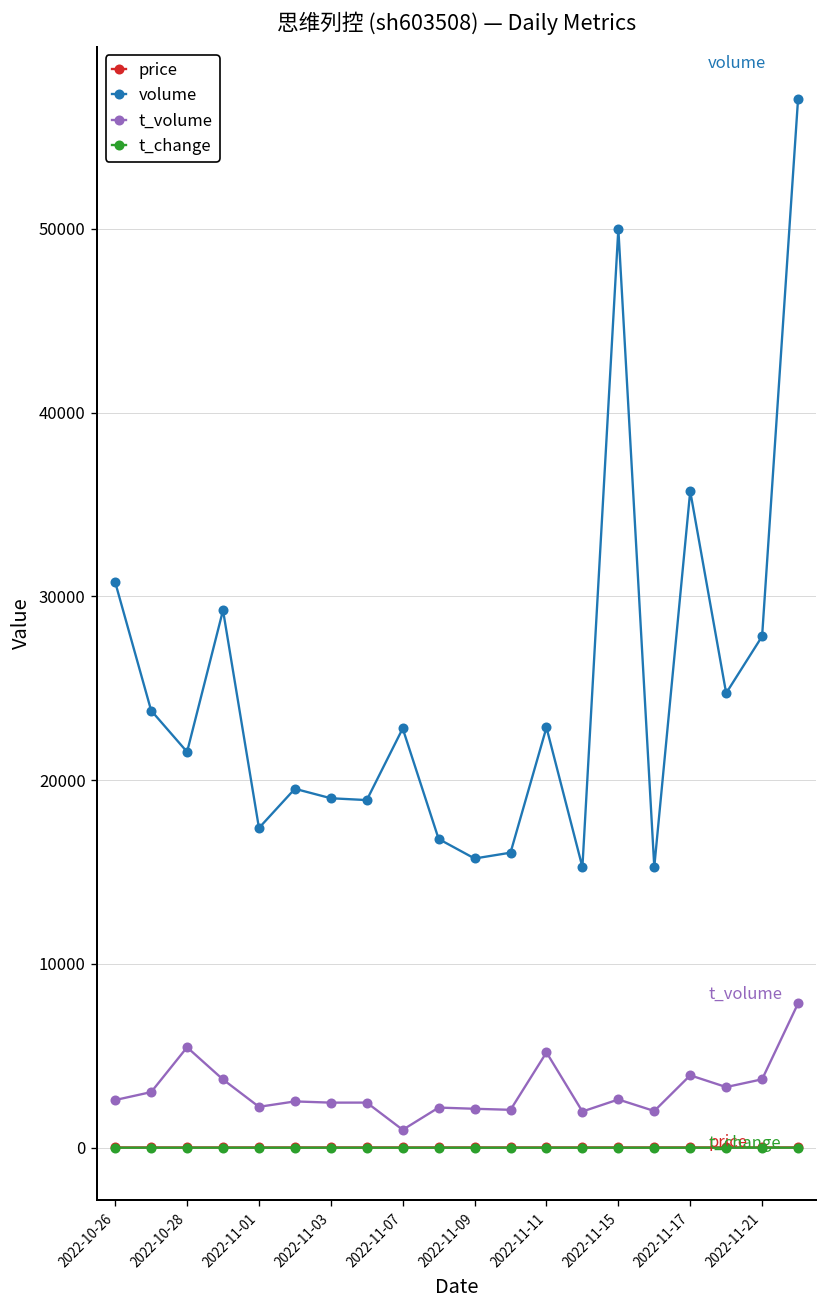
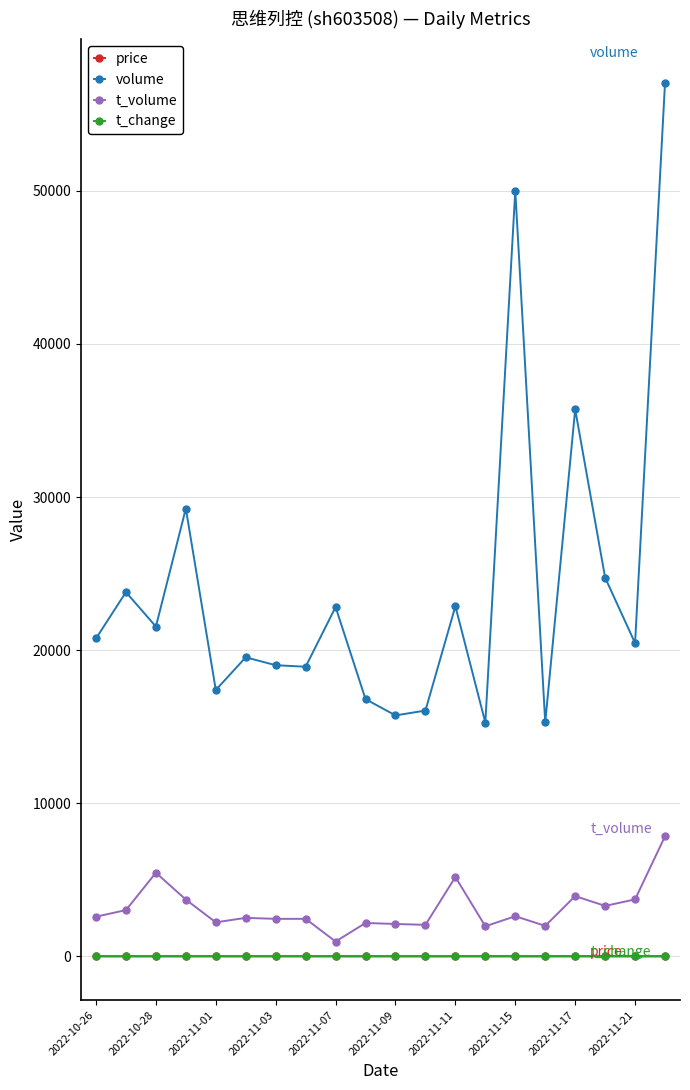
  {
    "t_change": {
      "2022-10-26": 0,
      "2022-10-28": 0,
      "2022-11-01": 0,
      "2022-11-03": 0,
      "2022-11-07": 0,
      "2022-11-09": 0,
      "2022-11-11": 0,
      "2022-11-15": 0,
      "2022-11-17": 0,
      "2022-11-21": 0
    },
    "volume": {
-     "2022-10-26": 30800,
+     "2022-10-26": 20800,
      "2022-10-28": 21500,
      "2022-11-01": 17400,
      "2022-11-03": 19000,
      "2022-11-07": 22800,
      "2022-11-09": 15700,
      "2022-11-11": 22900,
      "2022-11-15": 50000,
      "2022-11-17": 35700,
-     "2022-11-21": 27800
+     "2022-11-21": 20500
    },
    "t_volume": {
      "2022-10-26": 2600,
      "2022-10-28": 5500,
      "2022-11-01": 2200,
      "2022-11-03": 2500,
      "2022-11-07": 1000,
      "2022-11-09": 2100,
      "2022-11-11": 5200,
      "2022-11-15": 2600,
      "2022-11-17": 3900,
      "2022-11-21": 3700
    }
  }
